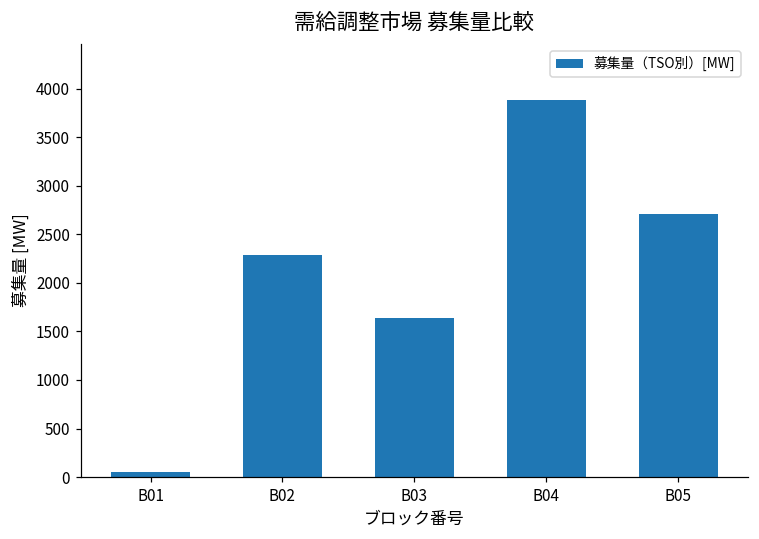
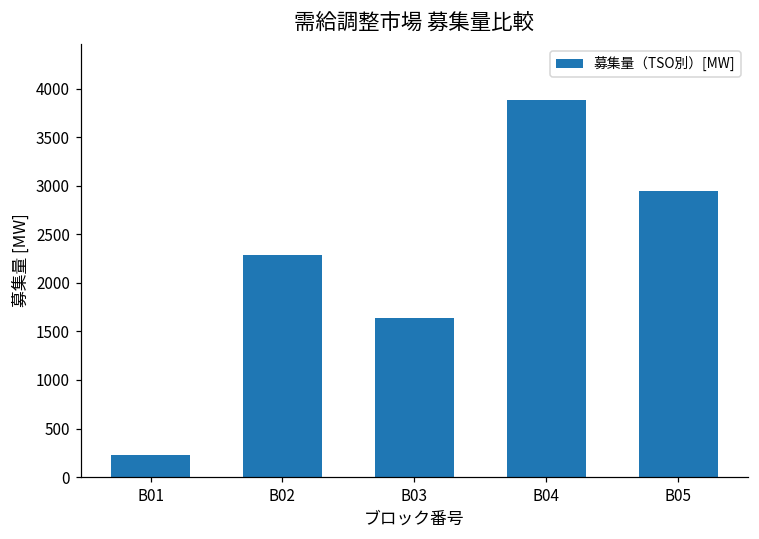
  {
-   "B01": 100,
+   "B01": 200,
    "B02": 2300,
    "B03": 1600,
    "B04": 3900,
-   "B05": 2700
+   "B05": 3000
  }
